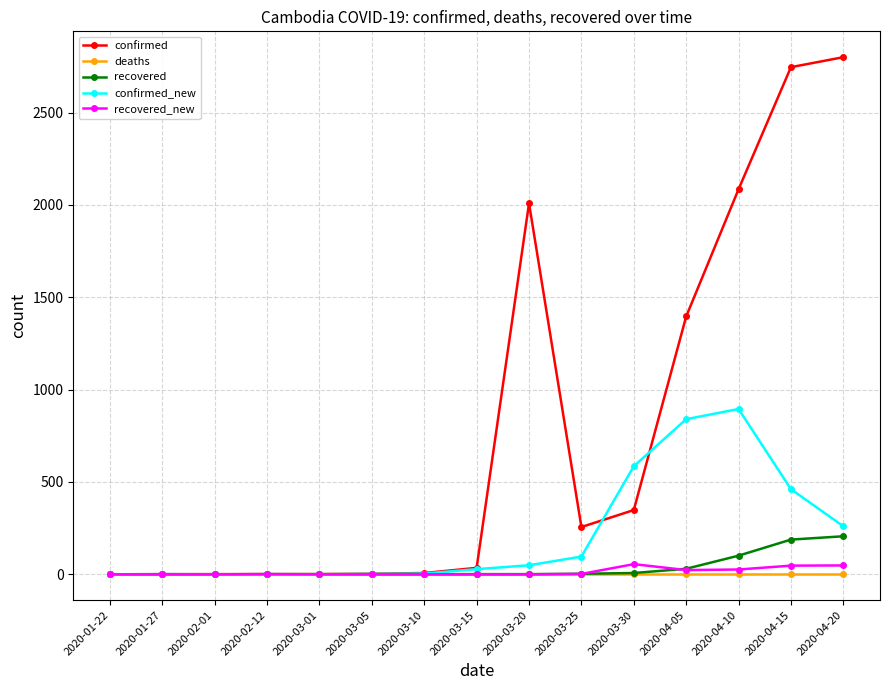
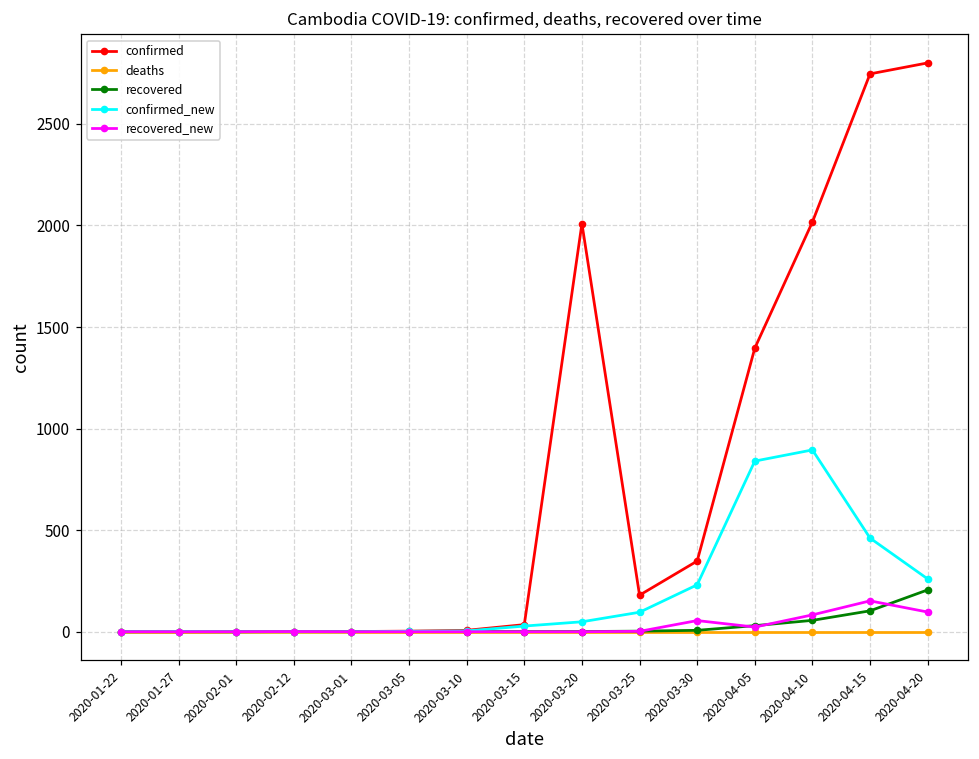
  {
    "confirmed": {
      "2020-03-20": 2010,
-     "2020-03-25": 260,
+     "2020-03-25": 180,
      "2020-03-30": 350,
      "2020-04-05": 1400,
-     "2020-04-10": 2090,
+     "2020-04-10": 2020,
      "2020-04-15": 2750,
      "2020-04-20": 2800
    },
    "deaths": {
      "2020-04-05": 0,
      "2020-04-10": 0,
      "2020-04-15": 0,
      "2020-04-20": 0
    },
    "recovered": {
-     "2020-04-10": 100,
-     "2020-04-15": 190,
+     "2020-04-10": 60,
+     "2020-04-15": 100,
      "2020-04-20": 210
    },
    "confirmed_new": {
      "2020-03-20": 50,
      "2020-03-25": 100,
-     "2020-03-30": 590,
+     "2020-03-30": 230,
      "2020-04-05": 840,
      "2020-04-10": 900,
      "2020-04-15": 460,
      "2020-04-20": 260
    },
    "recovered_new": {
      "2020-03-30": 60,
-     "2020-04-10": 30,
-     "2020-04-15": 50,
-     "2020-04-20": 50
+     "2020-04-10": 80,
+     "2020-04-15": 150,
+     "2020-04-20": 100
    }
  }
